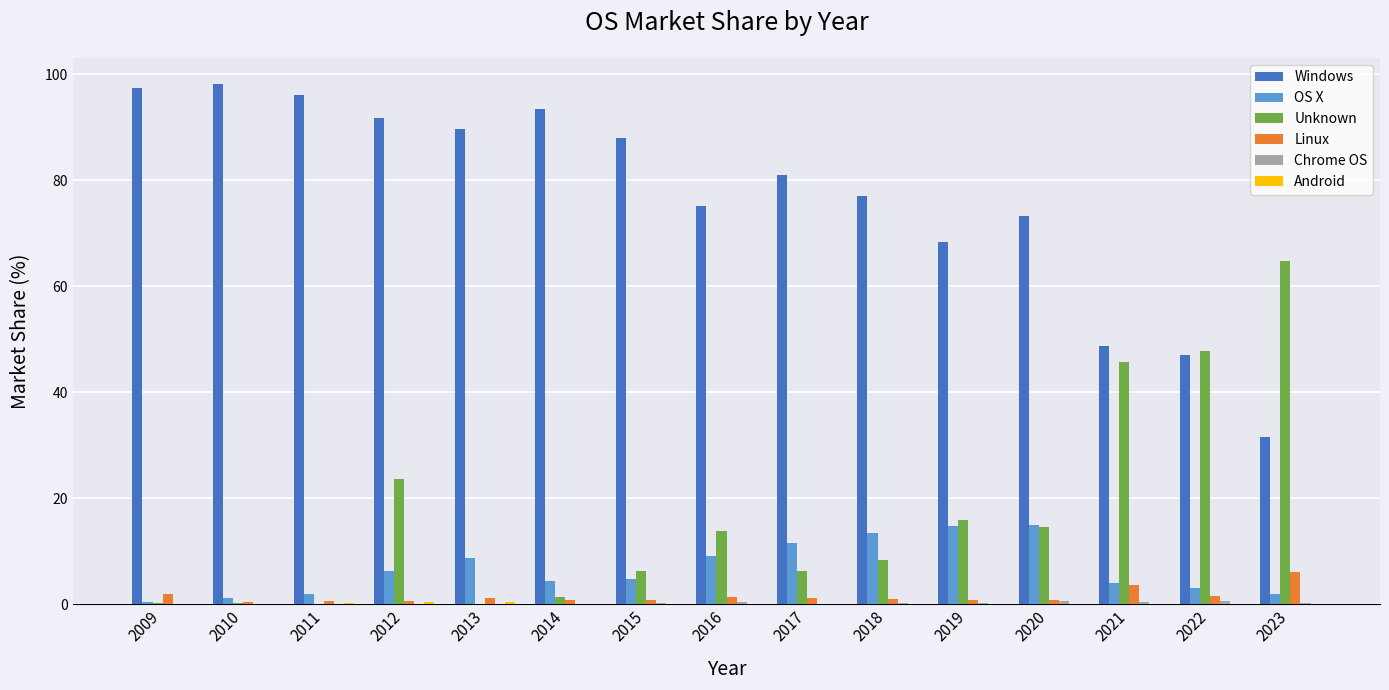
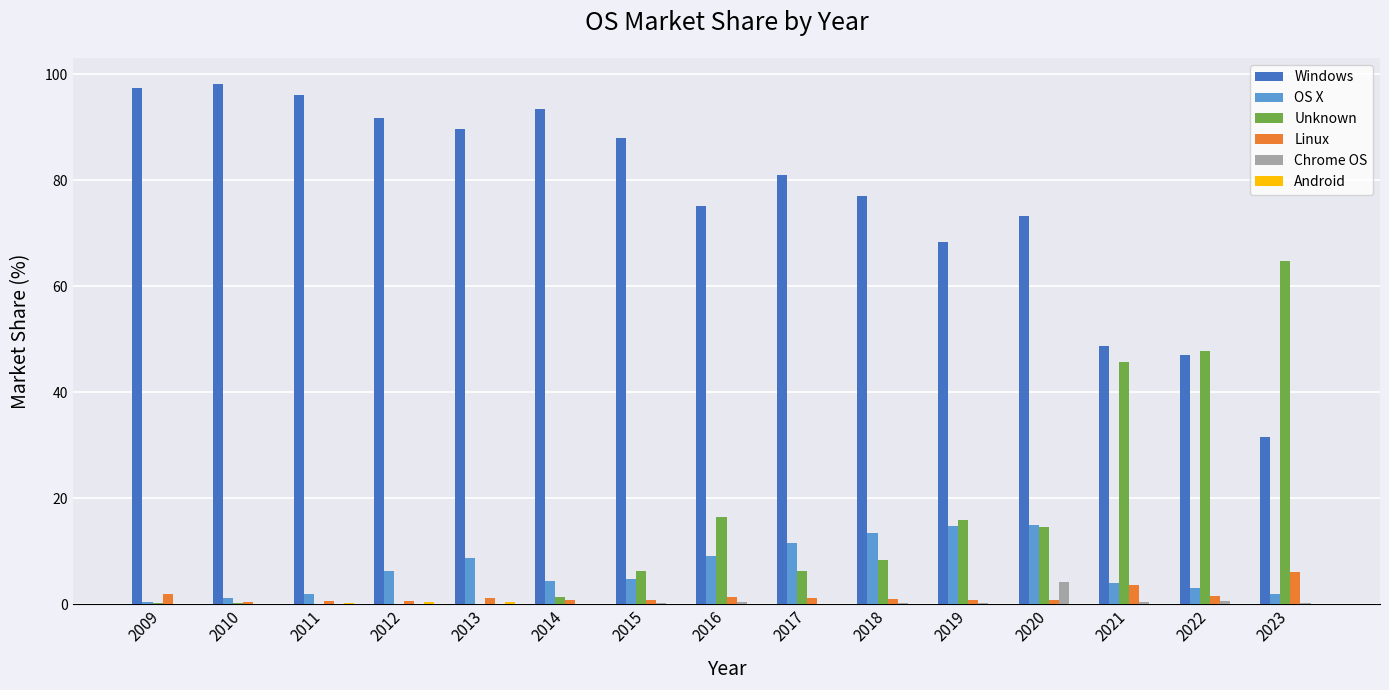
  {
    "Unknown": {
-     "2012": 24,
+     "2012": 0,
      "2014": 1,
      "2015": 6,
-     "2016": 14,
+     "2016": 16,
      "2017": 6,
      "2018": 8,
      "2019": 16,
      "2020": 15,
      "2021": 46,
      "2022": 48,
      "2023": 65
    },
    "Linux": {
      "2009": 2,
      "2011": 1,
      "2012": 1,
      "2013": 1,
      "2014": 1,
      "2015": 1,
      "2016": 1,
      "2017": 1,
      "2018": 1,
      "2019": 1,
      "2020": 1,
      "2021": 4,
      "2022": 1,
      "2023": 6
    },
    "Chrome OS": {
      "2009": 0,
      "2010": 0,
      "2011": 0,
      "2012": 0,
-     "2020": 1,
+     "2020": 4,
      "2022": 1
    },
    "Android": {
      "2009": 0,
      "2010": 0,
      "2013": 0,
      "2015": 0,
      "2016": 0,
      "2017": 0,
      "2018": 0,
      "2019": 0,
      "2020": 0,
      "2021": 0,
      "2022": 0,
      "2023": 0
    }
  }
